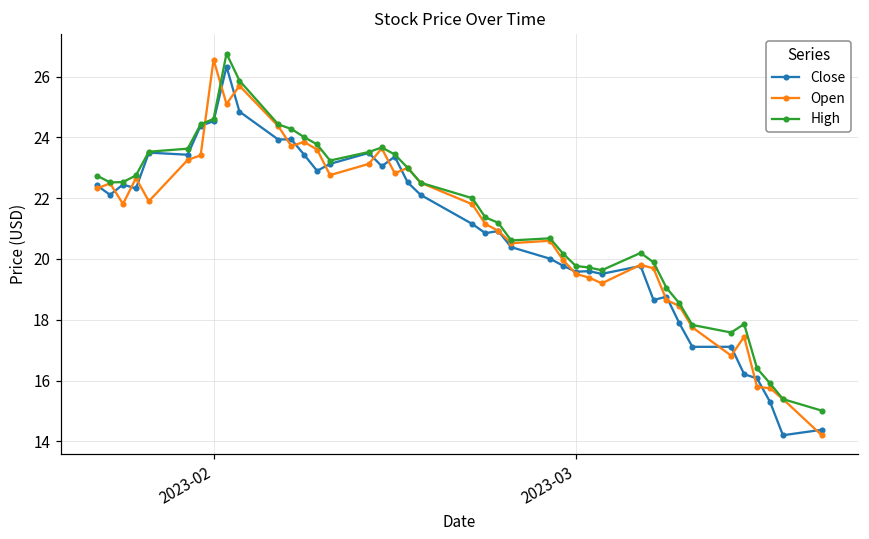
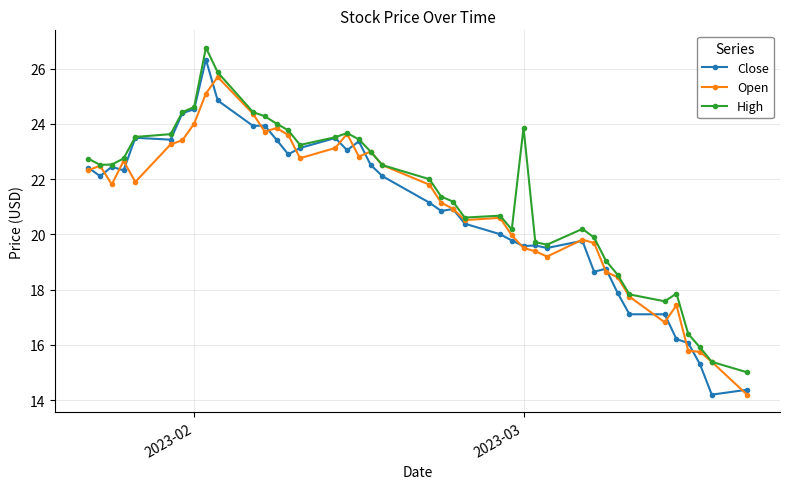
  {
    "Open": {
-     "2023-02": 26.6
+     "2023-02": 24.0
    },
    "High": {
-     "2023-03": 19.8
+     "2023-03": 23.9
    }
  }
